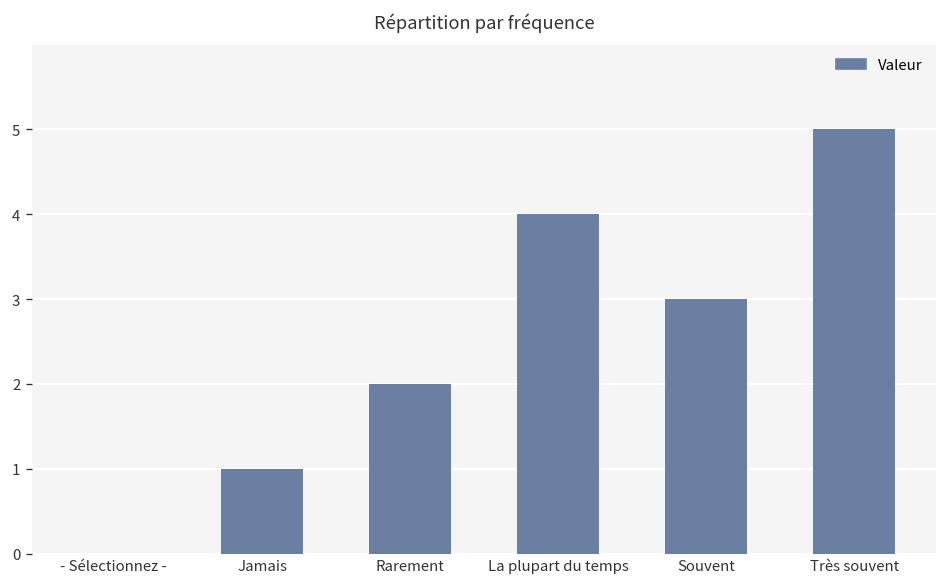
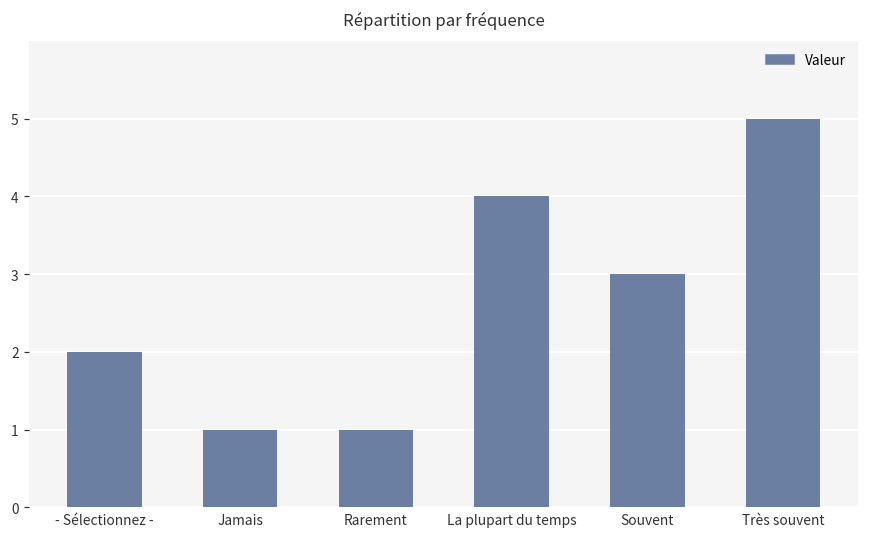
  {
-   "- Sélectionnez -": 0,
+   "- Sélectionnez -": 2,
    "Jamais": 1,
-   "Rarement": 2,
+   "Rarement": 1,
    "La plupart du temps": 4,
    "Souvent": 3,
    "Très souvent": 5
  }
